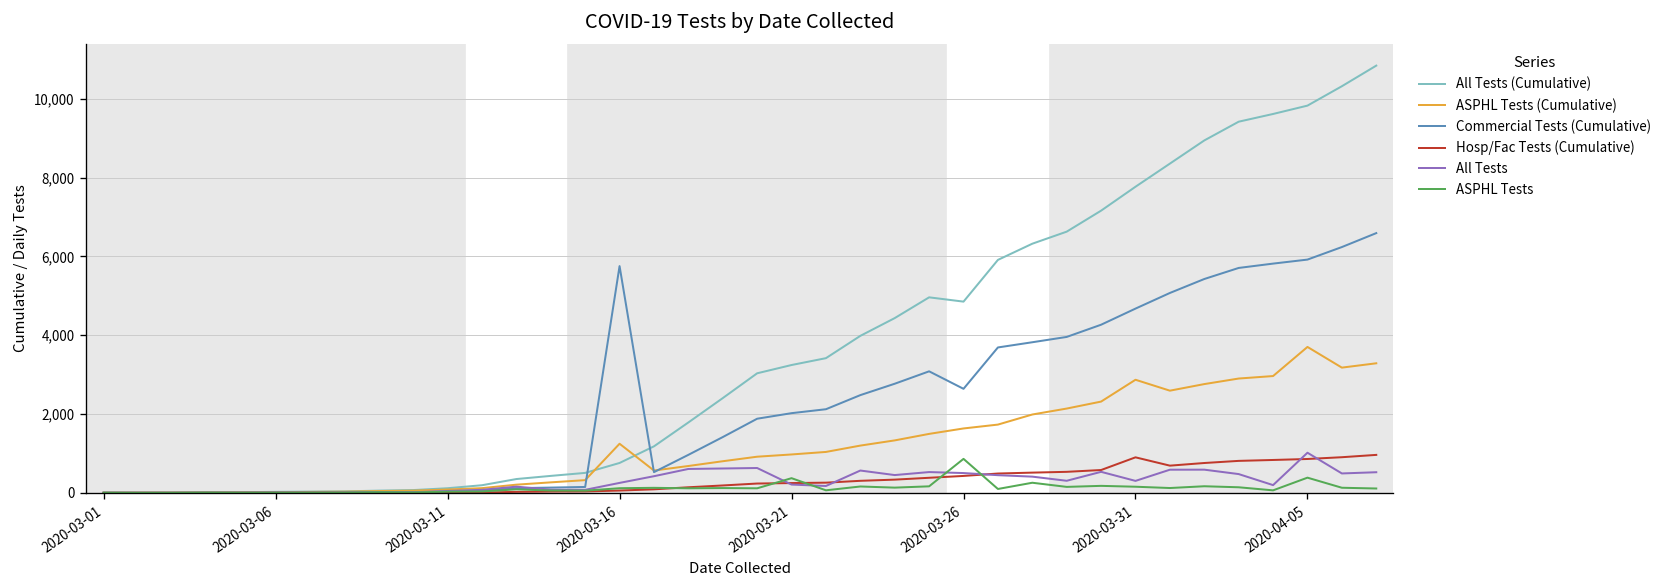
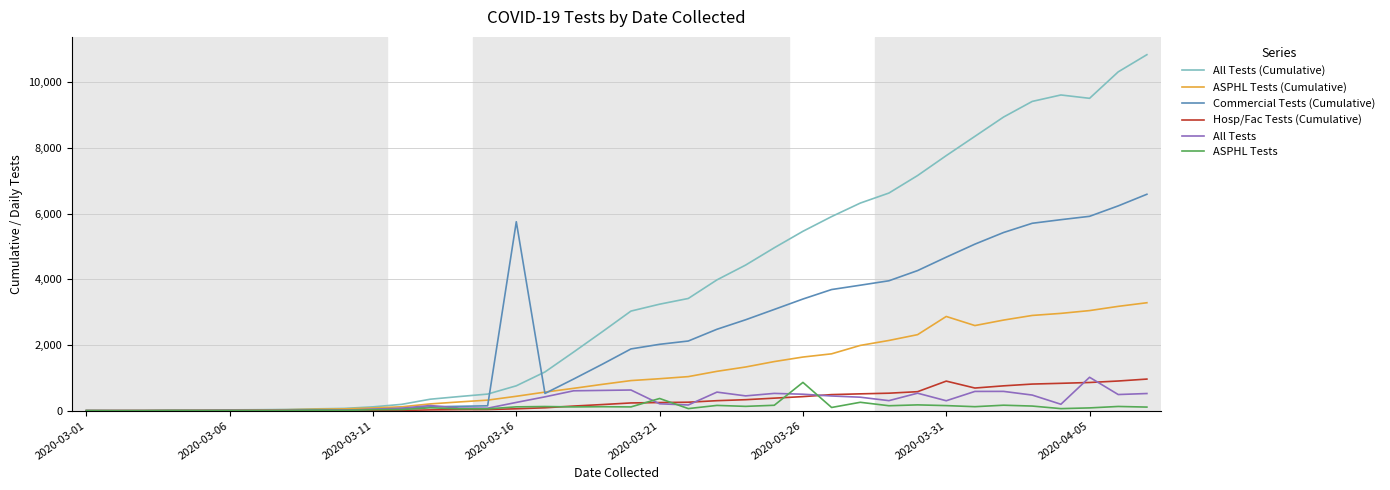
  {
    "All Tests (Cumulative)": {
      "2020-03-16": "800",
      "2020-03-21": "3,200",
-     "2020-03-26": "4,900",
+     "2020-03-26": "5,500",
      "2020-03-31": "7,800",
-     "2020-04-05": "9,800"
+     "2020-04-05": "9,500"
    },
    "ASPHL Tests (Cumulative)": {
-     "2020-03-16": "1,200",
+     "2020-03-16": "400",
      "2020-03-21": "1,000",
      "2020-03-26": "1,600",
      "2020-03-31": "2,900",
-     "2020-04-05": "3,700"
+     "2020-04-05": "3,000"
    },
    "Commercial Tests (Cumulative)": {
      "2020-03-16": "5,800",
      "2020-03-21": "2,000",
-     "2020-03-26": "2,600",
+     "2020-03-26": "3,400",
      "2020-03-31": "4,700",
      "2020-04-05": "5,900"
    },
    "Hosp/Fac Tests (Cumulative)": {
      "2020-03-31": "900",
      "2020-04-05": "900"
    },
    "All Tests": {
      "2020-03-16": "300",
      "2020-03-31": "300",
      "2020-04-05": "1,000"
    },
    "ASPHL Tests": {
      "2020-03-21": "400",
      "2020-03-26": "900",
      "2020-03-31": "200",
-     "2020-04-05": "400"
+     "2020-04-05": "100"
    }
  }
